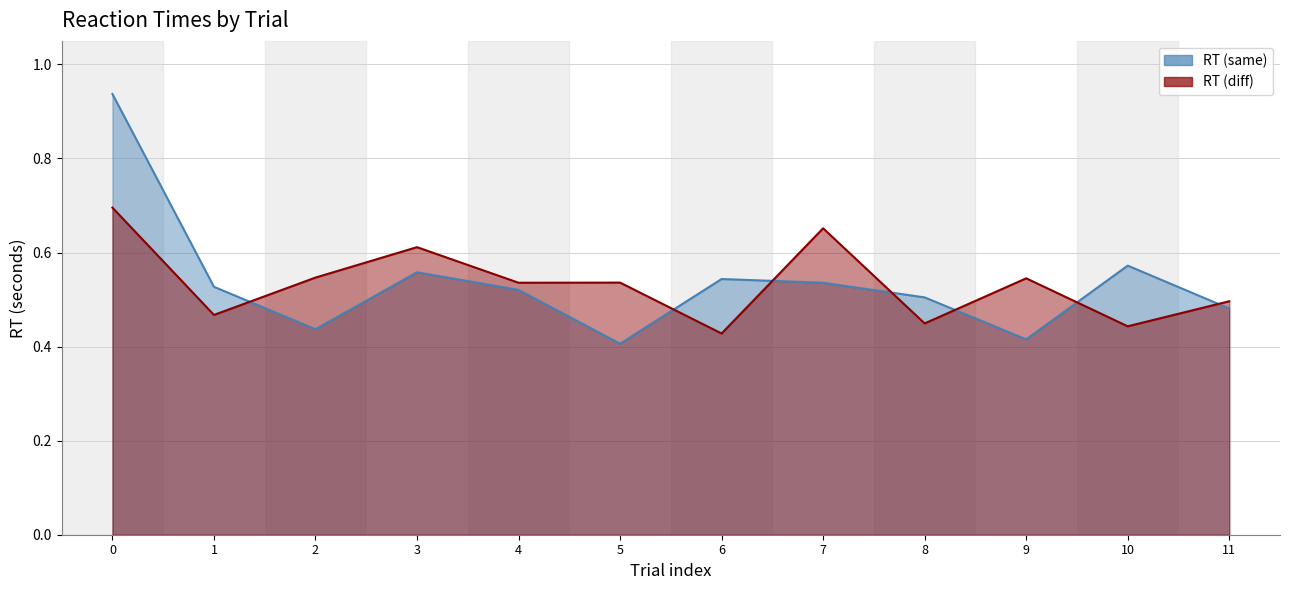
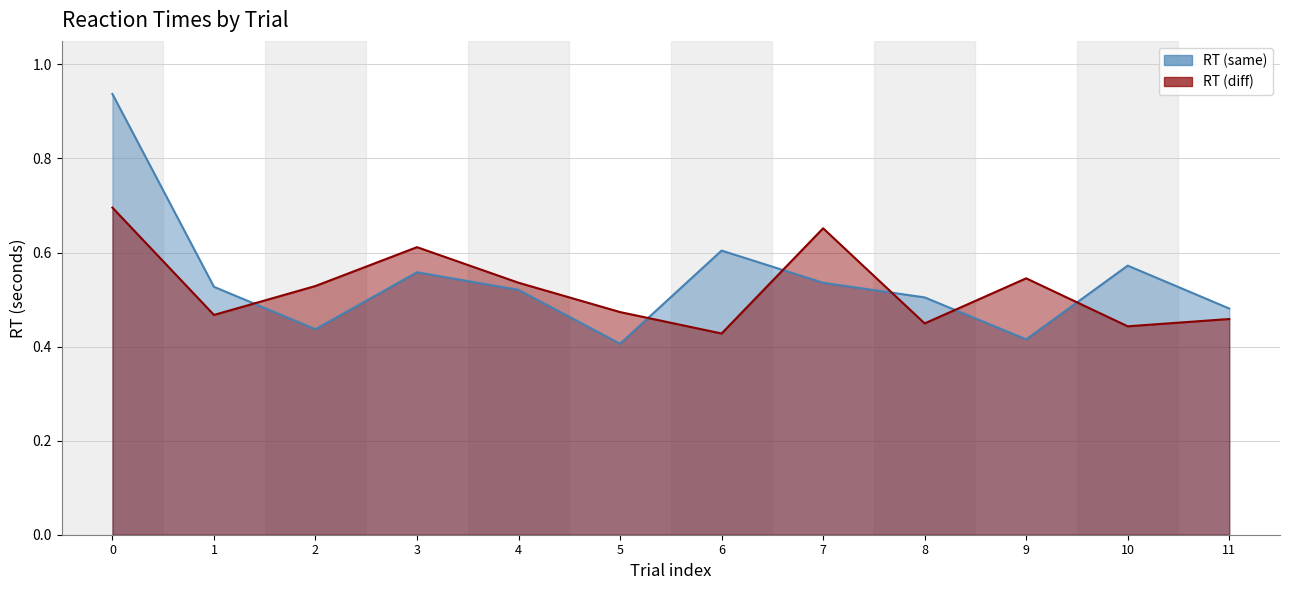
  {
    "RT (same)": {
      "0": 0.94,
      "1": 0.53,
      "2": 0.44,
      "3": 0.56,
      "4": 0.52,
      "5": 0.41,
-     "6": 0.54,
+     "6": 0.60,
      "7": 0.54,
      "8": 0.50,
      "9": 0.42,
      "10": 0.57,
      "11": 0.48
    },
    "RT (diff)": {
      "0": 0.70,
      "1": 0.47,
-     "2": 0.55,
+     "2": 0.53,
      "3": 0.61,
      "4": 0.54,
-     "5": 0.54,
+     "5": 0.47,
      "6": 0.43,
      "7": 0.65,
      "8": 0.45,
      "9": 0.55,
      "10": 0.44,
-     "11": 0.50
+     "11": 0.46
    }
  }
